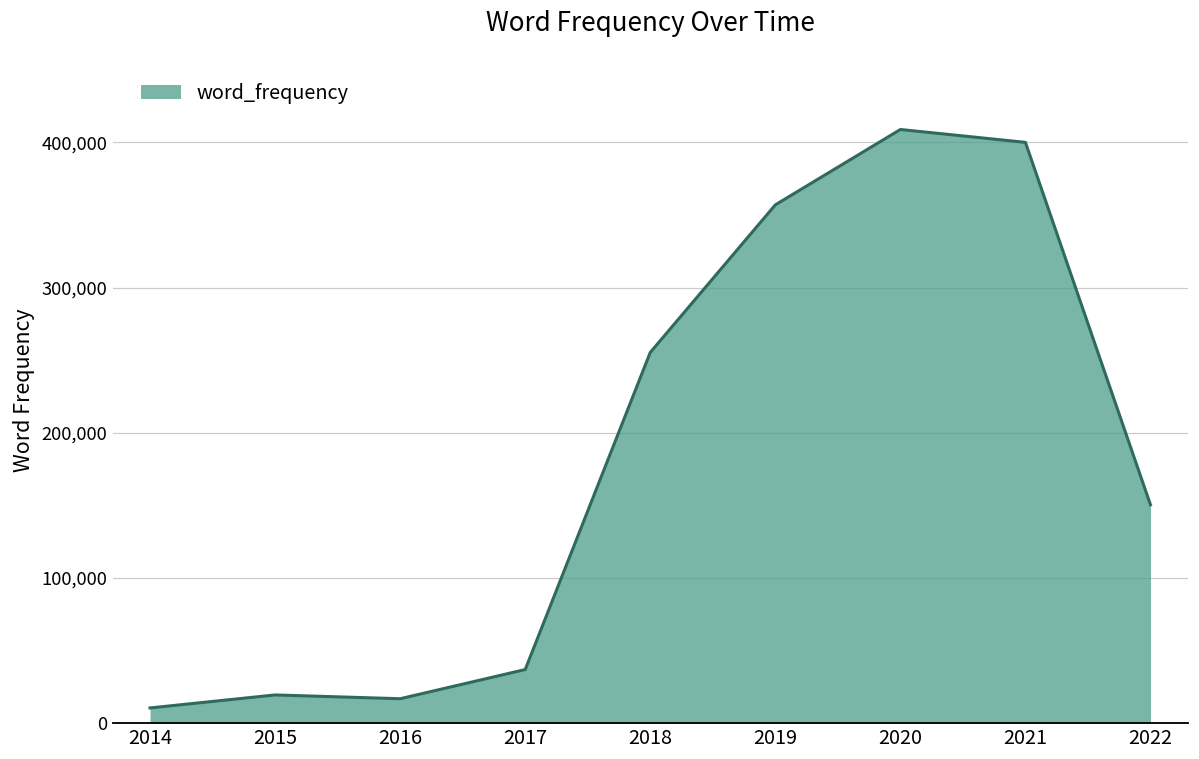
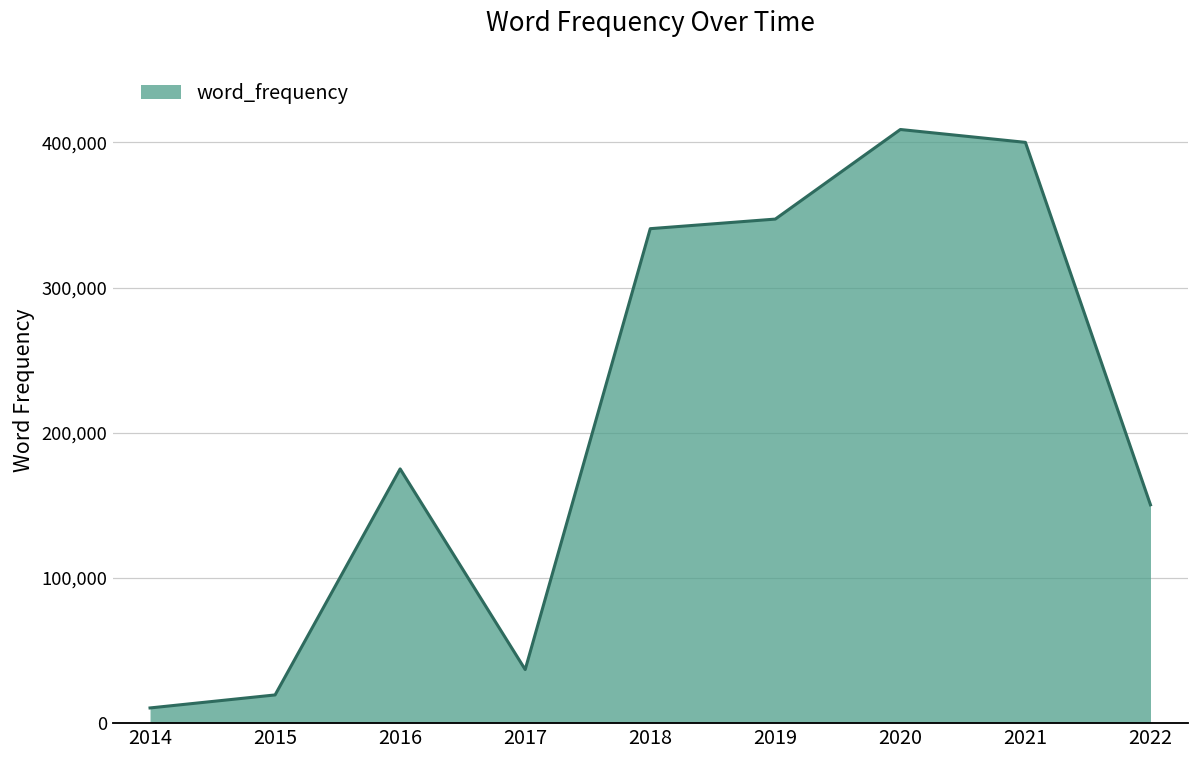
  {
    "2014": "10,000",
    "2015": "19,000",
-   "2016": "17,000",
+   "2016": "175,000",
    "2017": "37,000",
-   "2018": "255,000",
-   "2019": "357,000",
+   "2018": "341,000",
+   "2019": "347,000",
    "2020": "409,000",
    "2021": "400,000",
    "2022": "150,000"
  }
